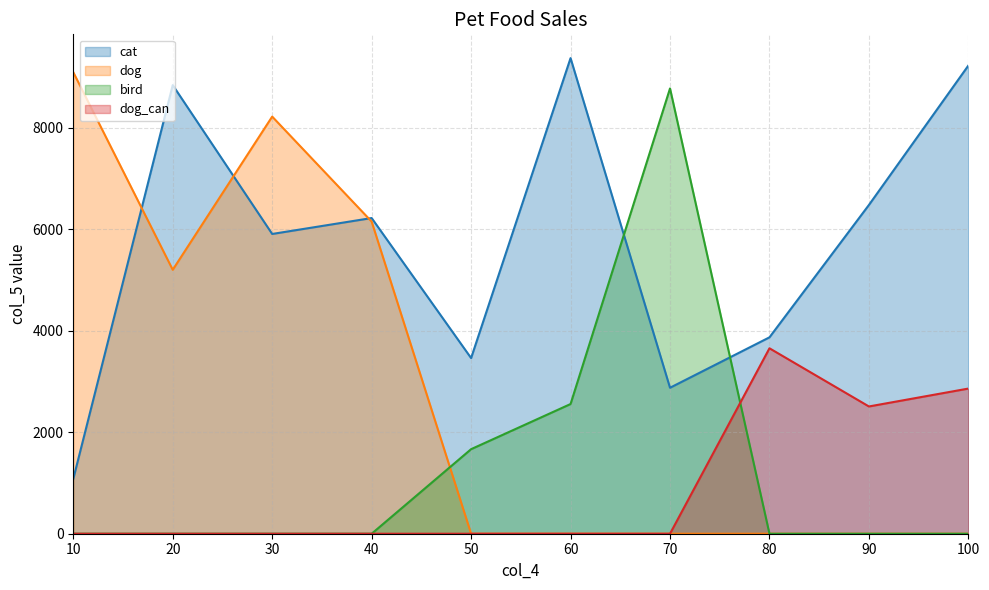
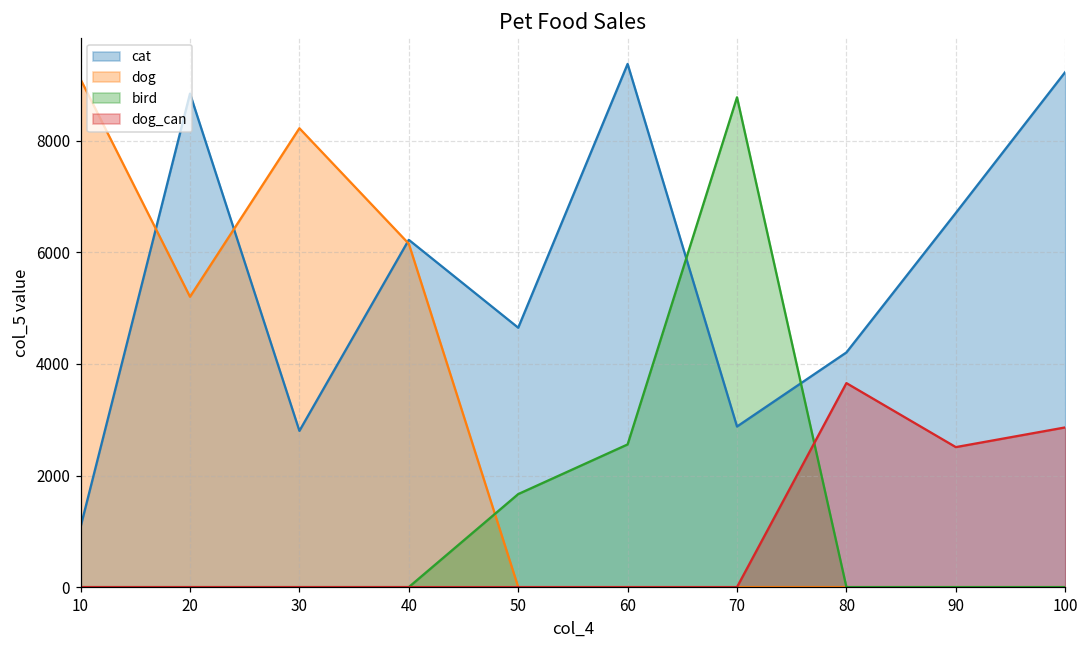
  {
    "cat": {
      "10": 1100,
-     "30": 5900,
+     "30": 2800,
      "40": 6200,
-     "50": 3500,
+     "50": 4600,
      "60": 9400,
      "70": 2900,
-     "80": 3900,
-     "90": 6500,
+     "80": 4200,
+     "90": 6700,
      "100": 9200
    },
    "bird": {
      "50": 1700,
      "60": 2600,
      "70": 8800
    }
  }
